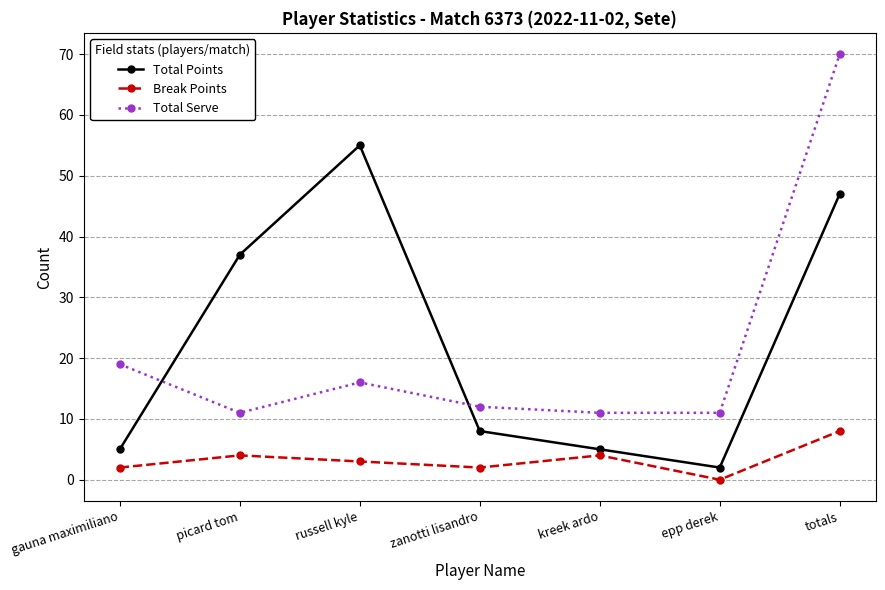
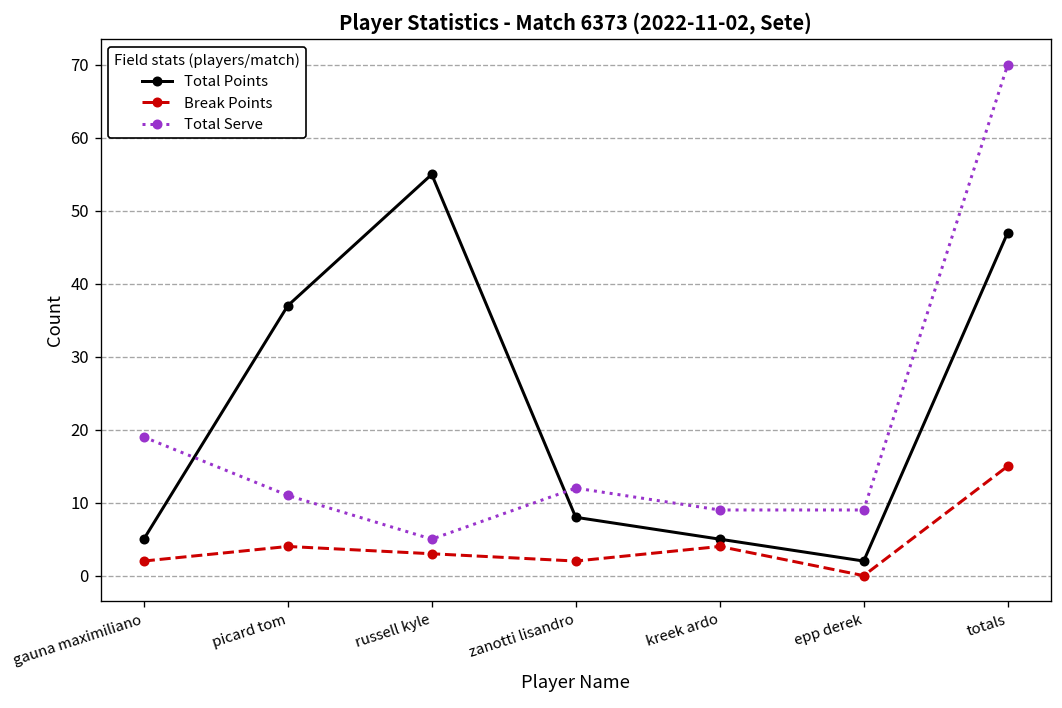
  {
    "Total Points": {
      "gauna maximiliano": 5,
      "picard tom": 37,
      "russell kyle": 55,
      "zanotti lisandro": 8,
      "kreek ardo": 5,
      "epp derek": 2,
      "totals": 47
    },
    "Break Points": {
      "gauna maximiliano": 2,
      "picard tom": 4,
      "russell kyle": 3,
      "zanotti lisandro": 2,
      "kreek ardo": 4,
      "epp derek": 0,
-     "totals": 8
+     "totals": 15
    },
    "Total Serve": {
      "gauna maximiliano": 19,
      "picard tom": 11,
-     "russell kyle": 16,
+     "russell kyle": 5,
      "zanotti lisandro": 12,
-     "kreek ardo": 11,
-     "epp derek": 11,
+     "kreek ardo": 9,
+     "epp derek": 9,
      "totals": 70
    }
  }
